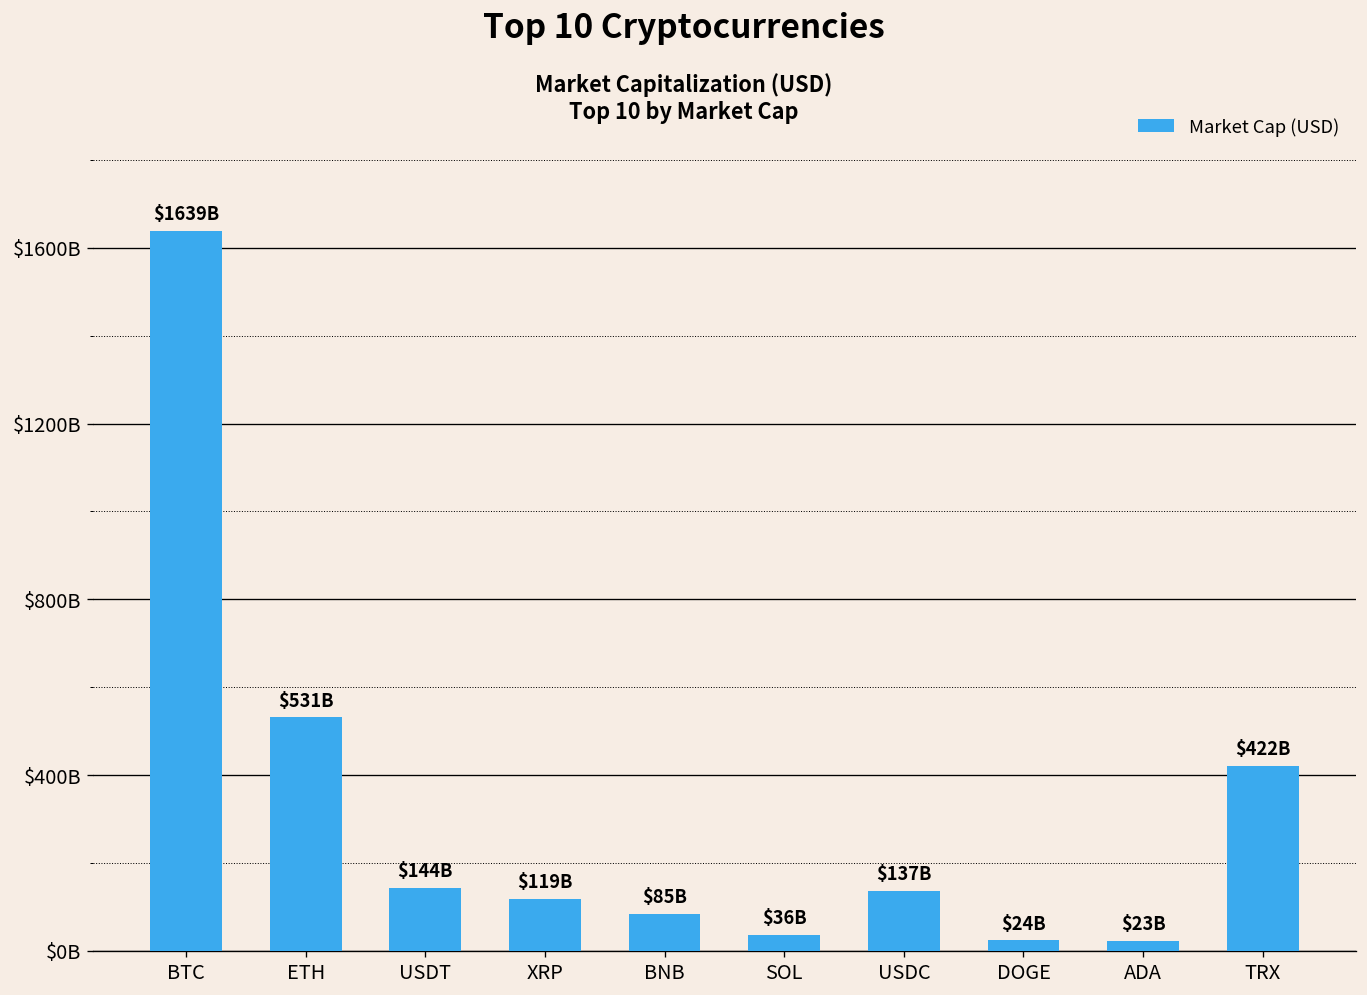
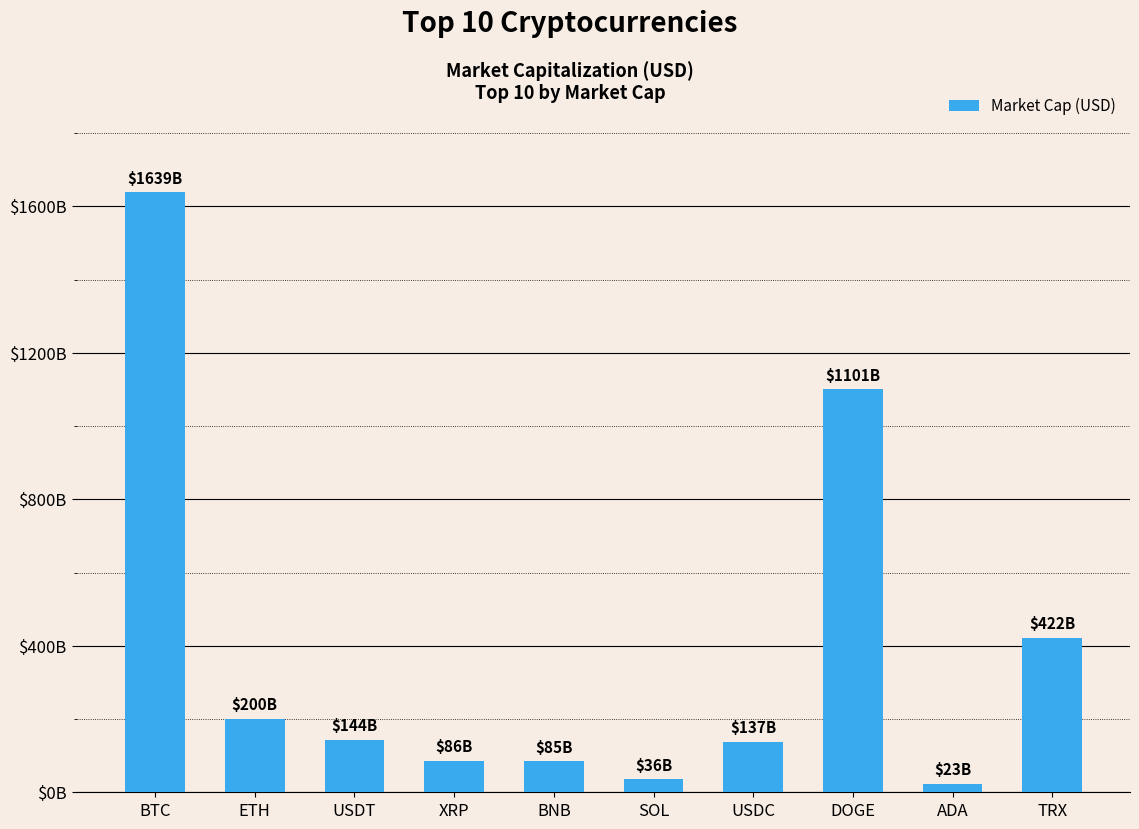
  {
    "BTC": "$1639B",
-   "ETH": "$531B",
+   "ETH": "$200B",
    "USDT": "$144B",
-   "XRP": "$119B",
+   "XRP": "$86B",
    "BNB": "$85B",
    "SOL": "$36B",
    "USDC": "$137B",
-   "DOGE": "$24B",
+   "DOGE": "$1101B",
    "ADA": "$23B",
    "TRX": "$422B"
  }
